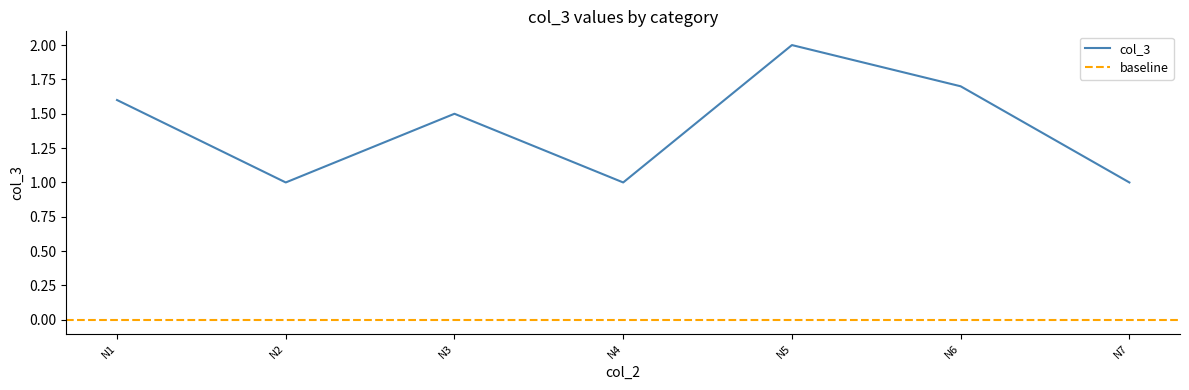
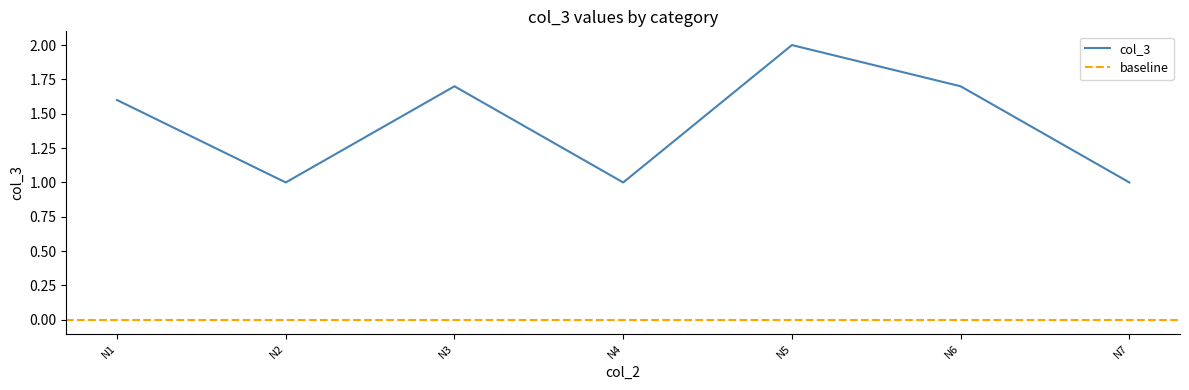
  {
    "N1": 1.6,
    "N2": 1.0,
-   "N3": 1.5,
+   "N3": 1.7,
    "N4": 1.0,
    "N5": 2.0,
    "N6": 1.7,
    "N7": 1.0
  }
